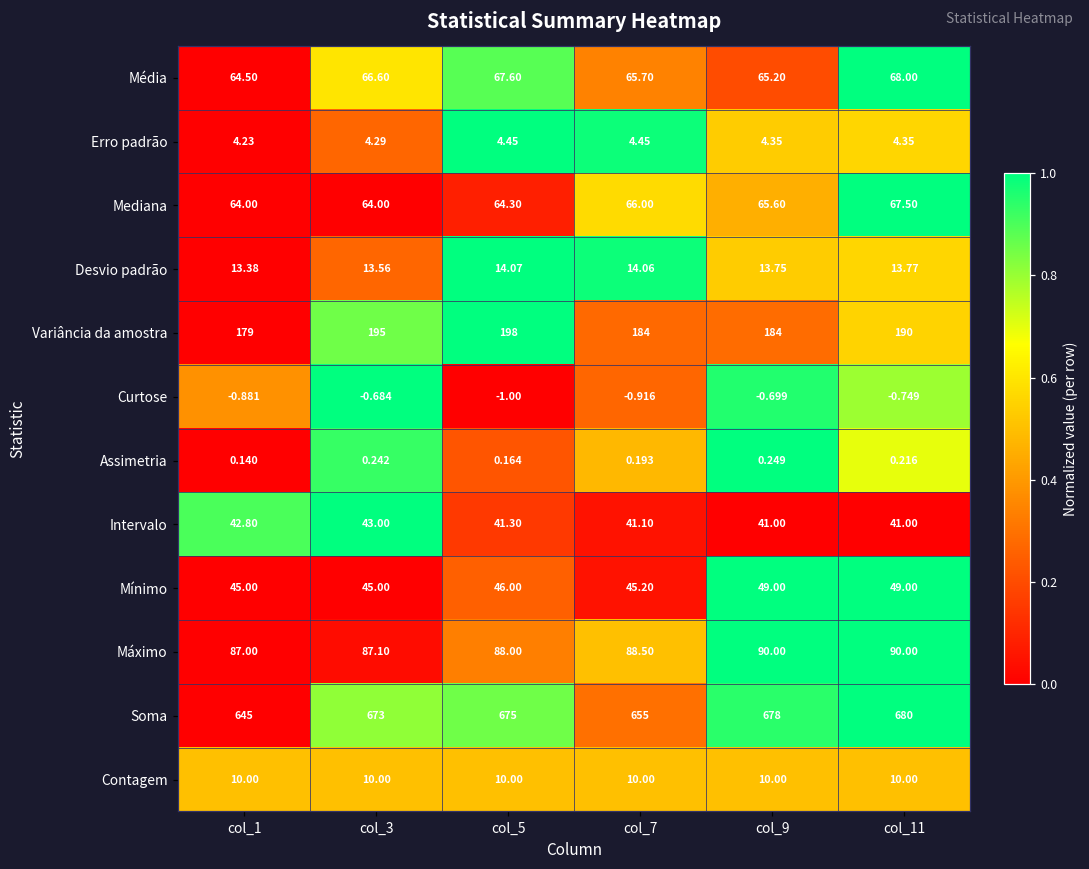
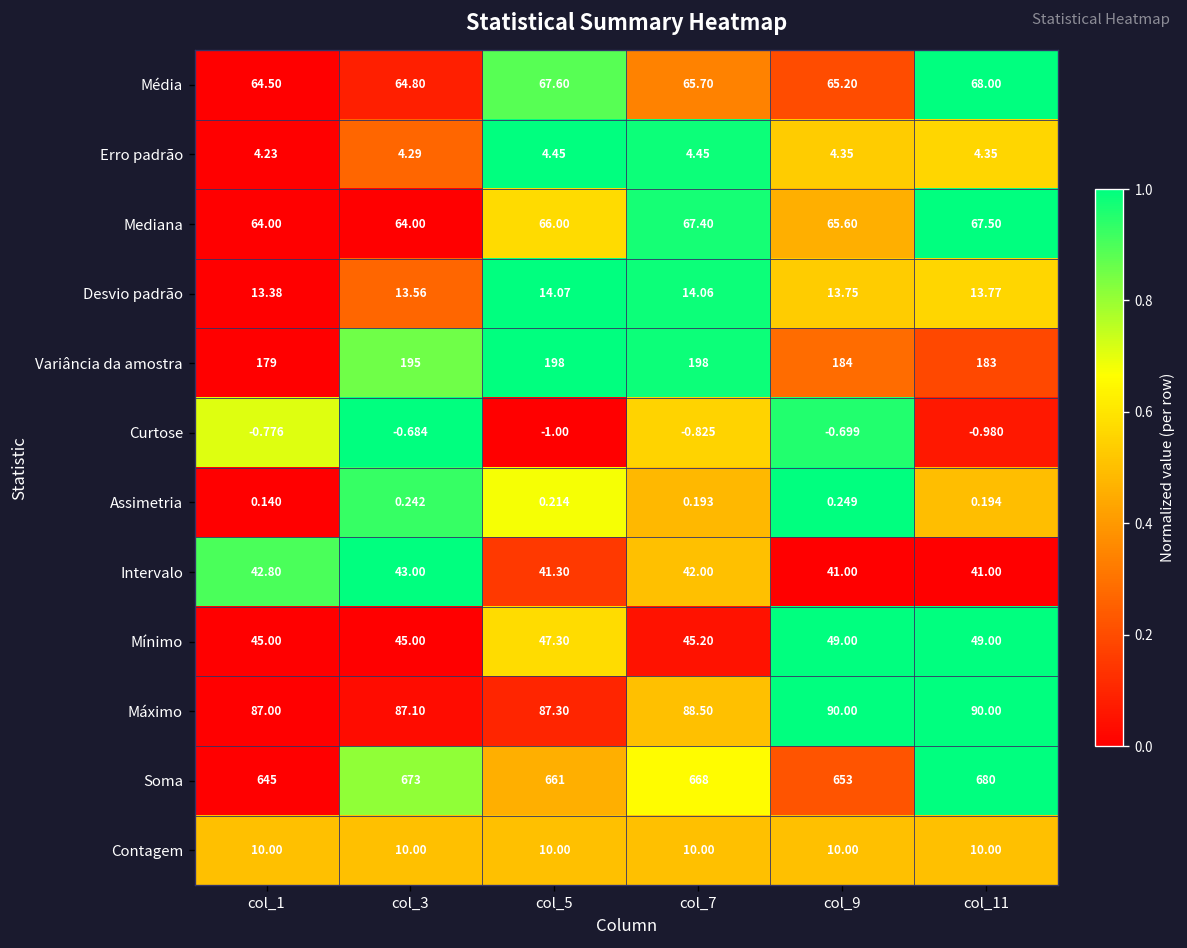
  {
    "Média": {
      "col_1": 64.50,
-     "col_3": 66.60,
+     "col_3": 64.80,
      "col_5": 67.60,
      "col_7": 65.70,
      "col_9": 65.20,
      "col_11": 68.00
    },
    "Erro padrão": {
      "col_1": 4.23,
      "col_3": 4.29,
      "col_5": 4.45,
      "col_7": 4.45,
      "col_9": 4.35,
      "col_11": 4.35
    },
    "Mediana": {
      "col_1": 64.00,
      "col_3": 64.00,
-     "col_5": 64.30,
-     "col_7": 66.00,
+     "col_5": 66.00,
+     "col_7": 67.40,
      "col_9": 65.60,
      "col_11": 67.50
    },
    "Desvio padrão": {
      "col_1": 13.38,
      "col_3": 13.56,
      "col_5": 14.07,
      "col_7": 14.06,
      "col_9": 13.75,
      "col_11": 13.77
    },
    "Variância da amostra": {
      "col_1": 179,
      "col_3": 195,
      "col_5": 198,
-     "col_7": 184,
+     "col_7": 198,
      "col_9": 184,
-     "col_11": 190
+     "col_11": 183
    },
    "Curtose": {
-     "col_1": -0.881,
+     "col_1": -0.776,
      "col_3": -0.684,
      "col_5": -1.00,
-     "col_7": -0.916,
+     "col_7": -0.825,
      "col_9": -0.699,
-     "col_11": -0.749
+     "col_11": -0.980
    },
    "Assimetria": {
      "col_1": 0.140,
      "col_3": 0.242,
-     "col_5": 0.164,
+     "col_5": 0.214,
      "col_7": 0.193,
      "col_9": 0.249,
-     "col_11": 0.216
+     "col_11": 0.194
    },
    "Intervalo": {
      "col_1": 42.80,
      "col_3": 43.00,
      "col_5": 41.30,
-     "col_7": 41.10,
+     "col_7": 42.00,
      "col_9": 41.00,
      "col_11": 41.00
    },
    "Mínimo": {
      "col_1": 45.00,
      "col_3": 45.00,
-     "col_5": 46.00,
+     "col_5": 47.30,
      "col_7": 45.20,
      "col_9": 49.00,
      "col_11": 49.00
    },
    "Máximo": {
      "col_1": 87.00,
      "col_3": 87.10,
-     "col_5": 88.00,
+     "col_5": 87.30,
      "col_7": 88.50,
      "col_9": 90.00,
      "col_11": 90.00
    },
    "Soma": {
      "col_1": 645,
      "col_3": 673,
-     "col_5": 675,
-     "col_7": 655,
-     "col_9": 678,
+     "col_5": 661,
+     "col_7": 668,
+     "col_9": 653,
      "col_11": 680
    },
    "Contagem": {
      "col_1": 10.00,
      "col_3": 10.00,
      "col_5": 10.00,
      "col_7": 10.00,
      "col_9": 10.00,
      "col_11": 10.00
    }
  }
